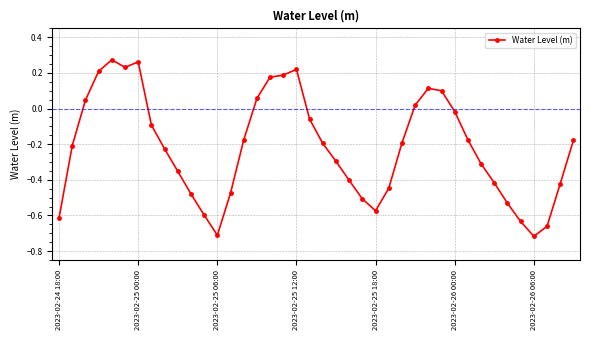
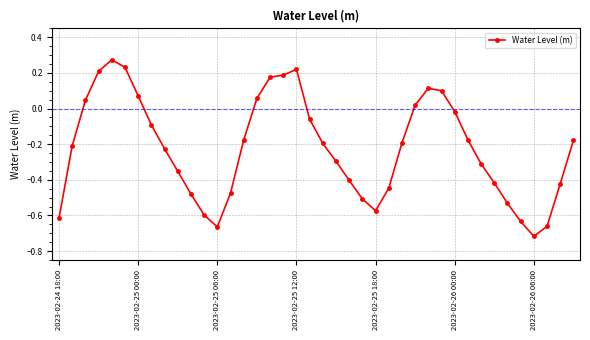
  {
    "2023-02-24 18:00": -0.61,
-   "2023-02-25 00:00": 0.26,
-   "2023-02-25 06:00": -0.71,
+   "2023-02-25 00:00": 0.07,
+   "2023-02-25 06:00": -0.66,
    "2023-02-25 12:00": 0.22,
    "2023-02-25 18:00": -0.57,
    "2023-02-26 00:00": -0.02,
    "2023-02-26 06:00": -0.72
  }
